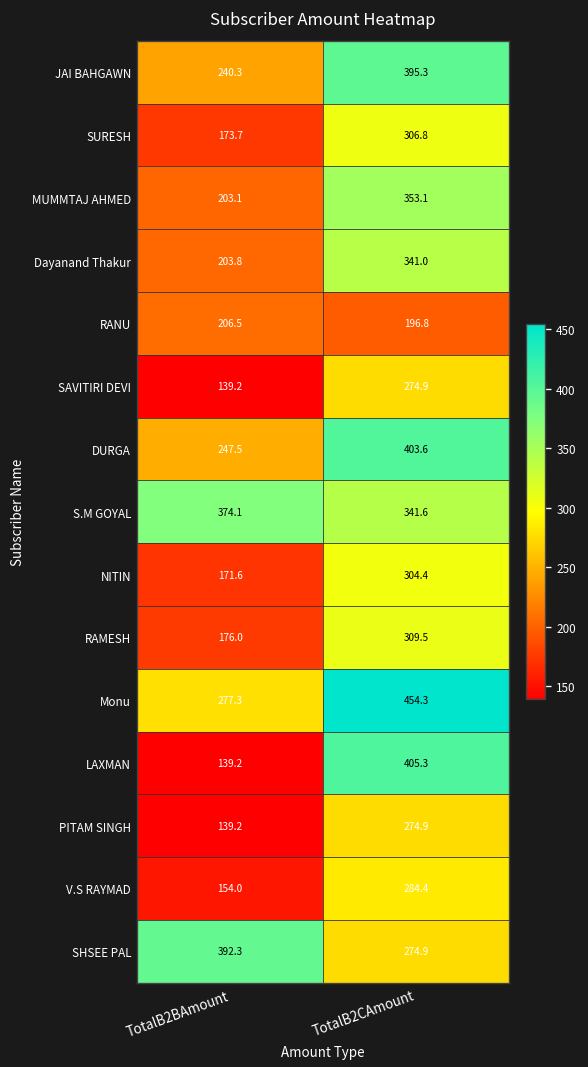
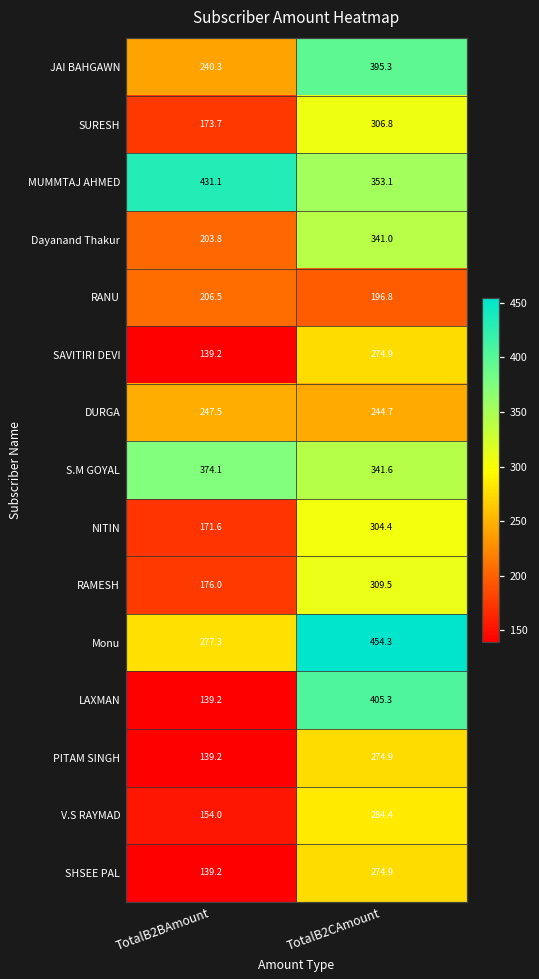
  {
    "JAI BAHGAWN": {
      "TotalB2BAmount": 240.3,
      "TotalB2CAmount": 395.3
    },
    "SURESH": {
      "TotalB2BAmount": 173.7,
      "TotalB2CAmount": 306.8
    },
    "MUMMTAJ AHMED": {
-     "TotalB2BAmount": 203.1,
+     "TotalB2BAmount": 431.1,
      "TotalB2CAmount": 353.1
    },
    "Dayanand Thakur": {
      "TotalB2BAmount": 203.8,
      "TotalB2CAmount": 341.0
    },
    "RANU": {
      "TotalB2BAmount": 206.5,
      "TotalB2CAmount": 196.8
    },
    "SAVITIRI DEVI": {
      "TotalB2BAmount": 139.2,
      "TotalB2CAmount": 274.9
    },
    "DURGA": {
      "TotalB2BAmount": 247.5,
-     "TotalB2CAmount": 403.6
+     "TotalB2CAmount": 244.7
    },
    "S.M GOYAL": {
      "TotalB2BAmount": 374.1,
      "TotalB2CAmount": 341.6
    },
    "NITIN": {
      "TotalB2BAmount": 171.6,
      "TotalB2CAmount": 304.4
    },
    "RAMESH": {
      "TotalB2BAmount": 176.0,
      "TotalB2CAmount": 309.5
    },
    "Monu": {
      "TotalB2BAmount": 277.3,
      "TotalB2CAmount": 454.3
    },
    "LAXMAN": {
      "TotalB2BAmount": 139.2,
      "TotalB2CAmount": 405.3
    },
    "PITAM SINGH": {
      "TotalB2BAmount": 139.2,
      "TotalB2CAmount": 274.9
    },
    "V.S RAYMAD": {
      "TotalB2BAmount": 154.0,
      "TotalB2CAmount": 284.4
    },
    "SHSEE PAL": {
-     "TotalB2BAmount": 392.3,
+     "TotalB2BAmount": 139.2,
      "TotalB2CAmount": 274.9
    }
  }
